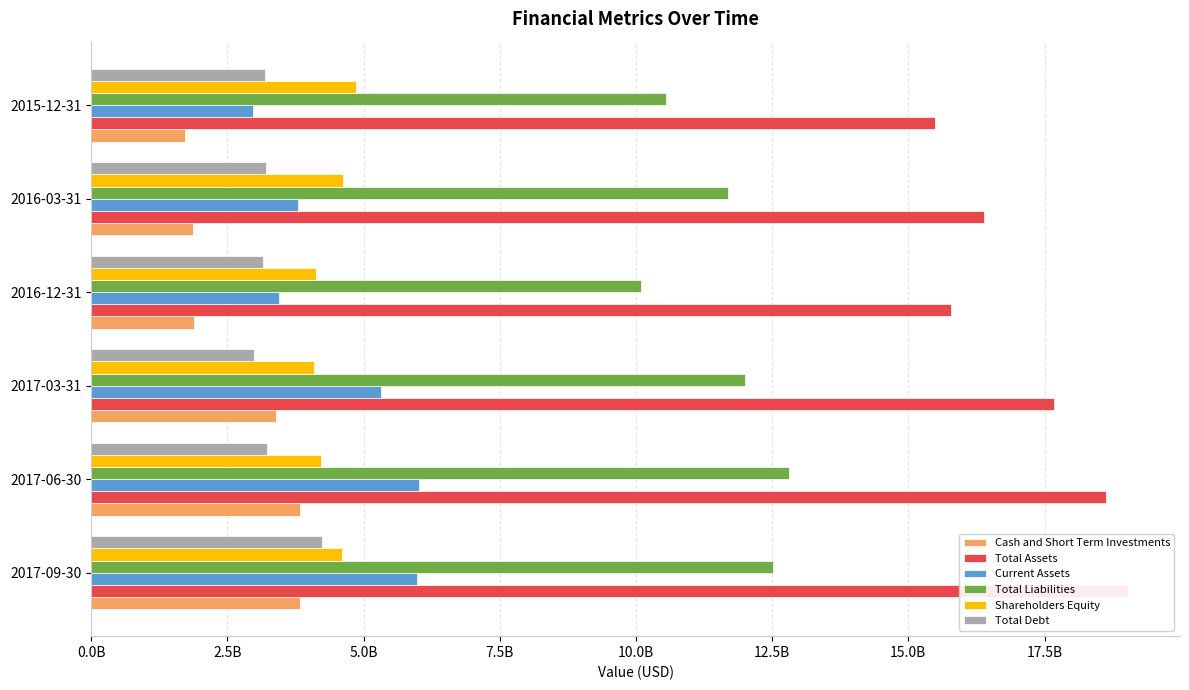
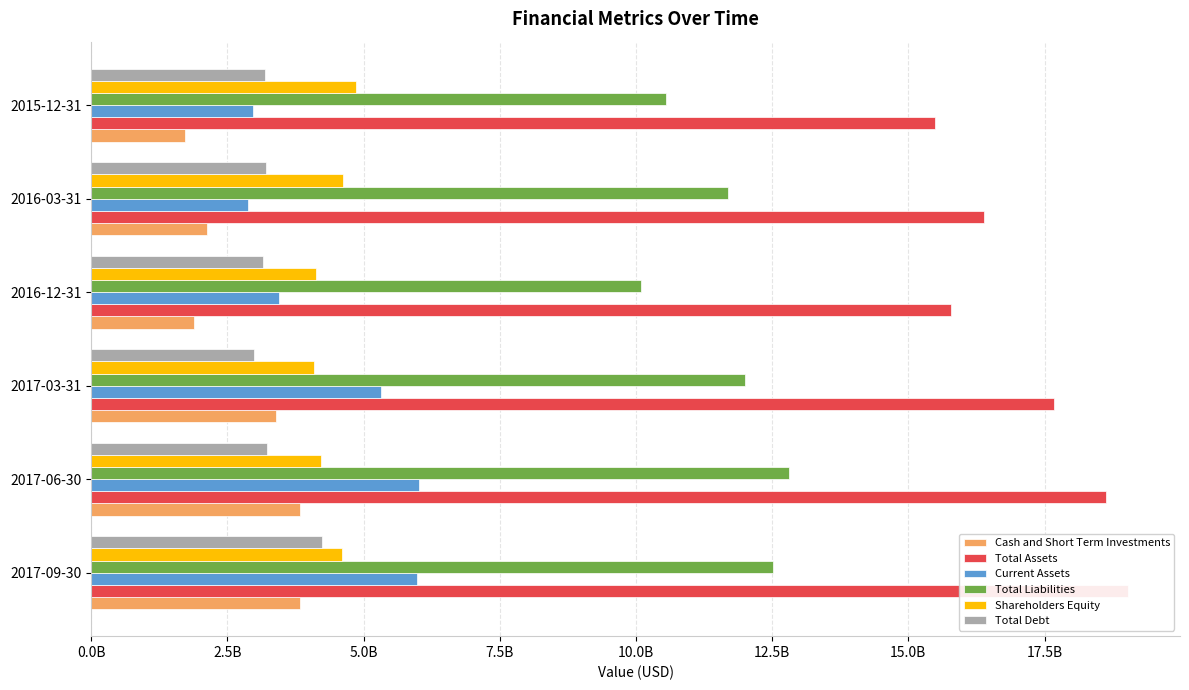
  {
    "Cash and Short Term Investments": {
      "2015-12-31": 1700000000,
-     "2016-03-31": 1900000000,
+     "2016-03-31": 2100000000,
      "2016-12-31": 1900000000,
      "2017-03-31": 3400000000,
      "2017-06-30": 3800000000,
      "2017-09-30": 3800000000
    },
    "Total Assets": {
      "2015-12-31": 15500000000,
      "2016-03-31": 16400000000,
      "2016-12-31": 15800000000,
      "2017-03-31": 17700000000,
      "2017-06-30": 18600000000
    },
    "Current Assets": {
      "2015-12-31": 3000000000,
-     "2016-03-31": 3800000000,
+     "2016-03-31": 2900000000,
      "2016-12-31": 3500000000,
      "2017-03-31": 5300000000,
      "2017-06-30": 6000000000,
      "2017-09-30": 6000000000
    },
    "Total Liabilities": {
      "2015-12-31": 10600000000,
      "2016-03-31": 11700000000,
      "2016-12-31": 10100000000,
      "2017-03-31": 12000000000,
      "2017-06-30": 12800000000,
      "2017-09-30": 12500000000
    },
    "Shareholders Equity": {
      "2015-12-31": 4900000000,
      "2016-03-31": 4600000000,
      "2016-12-31": 4100000000,
      "2017-03-31": 4100000000,
      "2017-06-30": 4200000000,
      "2017-09-30": 4600000000
    },
    "Total Debt": {
      "2015-12-31": 3200000000,
      "2016-03-31": 3200000000,
      "2016-12-31": 3200000000,
      "2017-03-31": 3000000000,
      "2017-06-30": 3200000000,
      "2017-09-30": 4200000000
    }
  }
